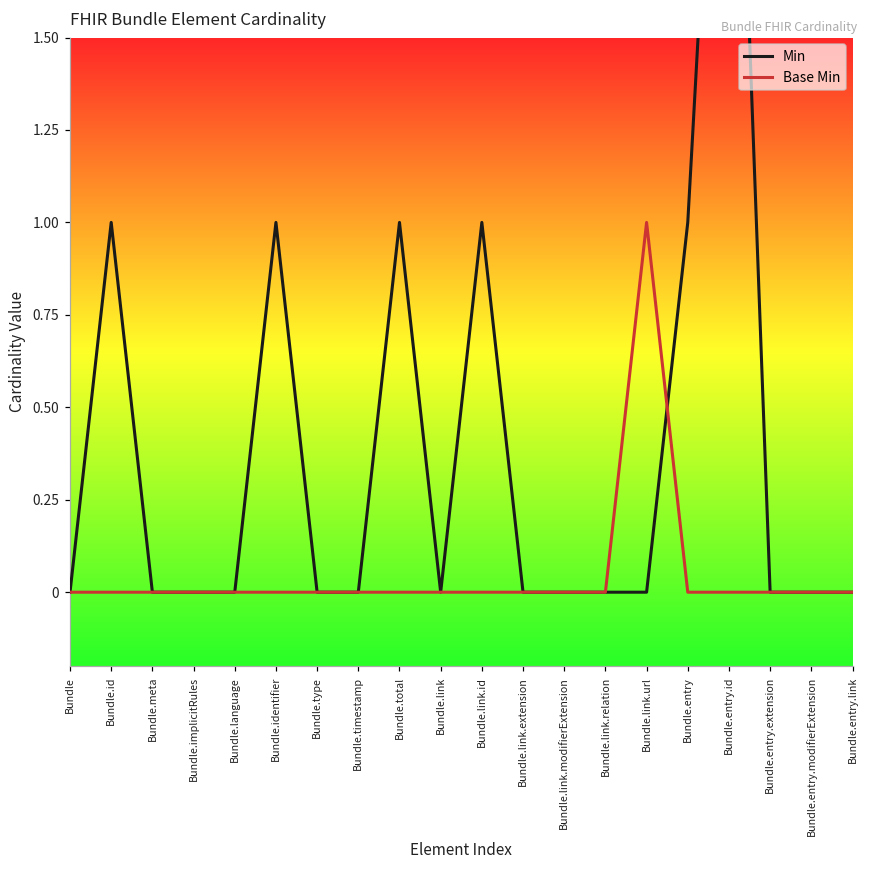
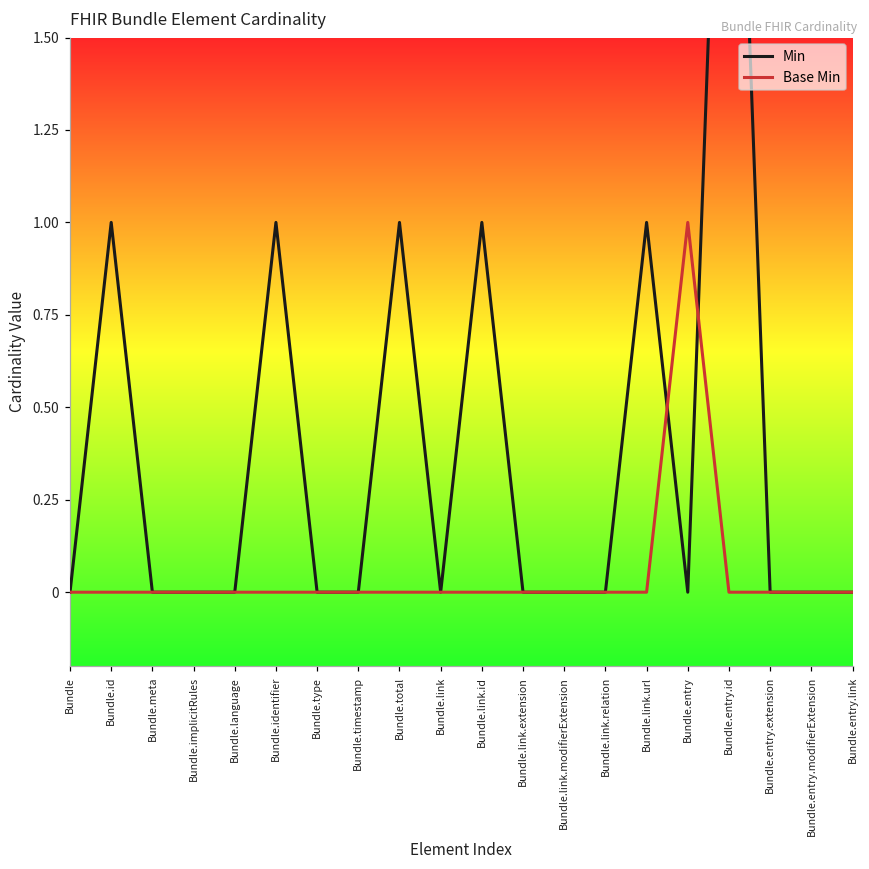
  {
    "Min": {
      "Bundle.id": 1,
      "Bundle.identifier": 1,
      "Bundle.total": 1,
      "Bundle.link.id": 1,
-     "Bundle.link.url": 0,
-     "Bundle.entry": 1
+     "Bundle.link.url": 1,
+     "Bundle.entry": 0
    },
    "Base Min": {
      "Bundle.id": 0,
      "Bundle.identifier": 0,
      "Bundle.total": 0,
      "Bundle.link.id": 0,
-     "Bundle.link.url": 1,
-     "Bundle.entry": 0,
+     "Bundle.link.url": 0,
+     "Bundle.entry": 1,
      "Bundle.entry.id": 0
    }
  }
